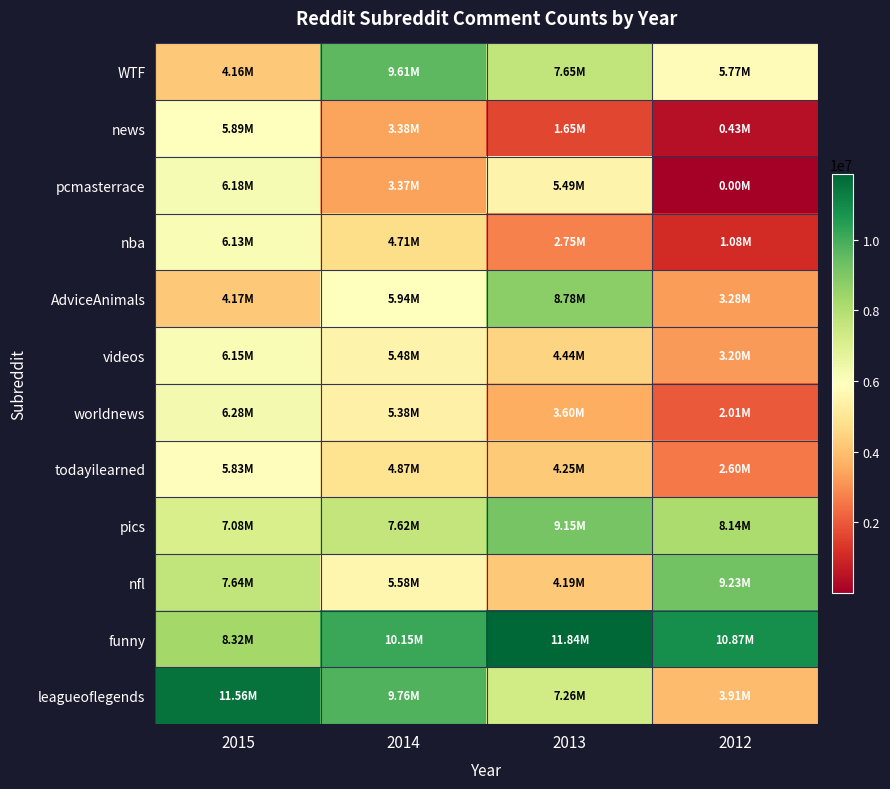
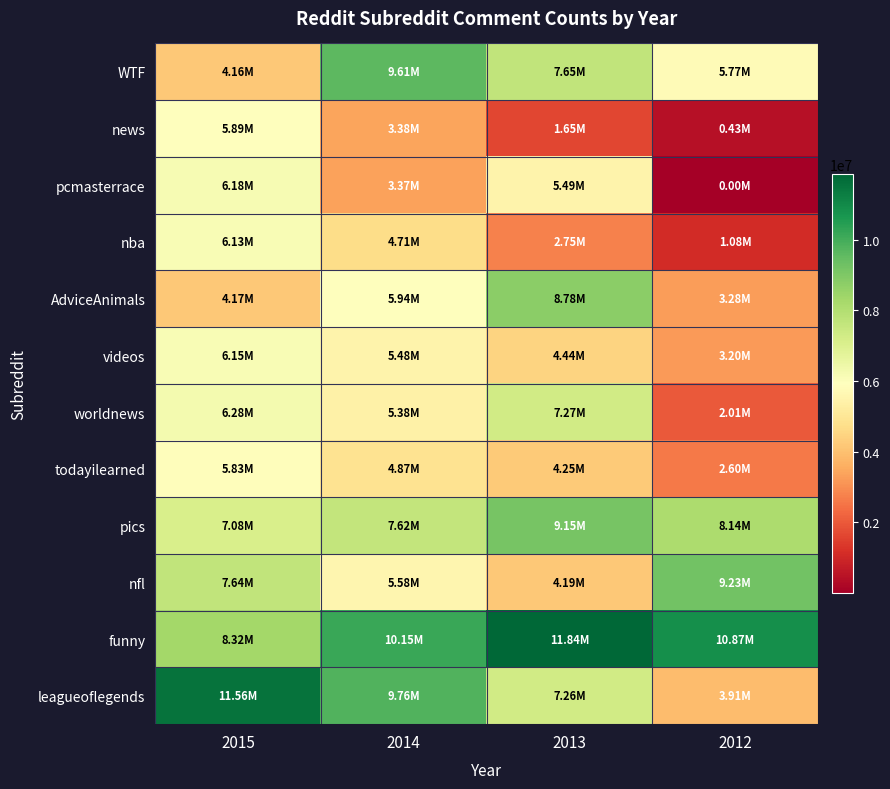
  {
    "WTF": {
      "2015": "4.16M",
      "2014": "9.61M",
      "2013": "7.65M",
      "2012": "5.77M"
    },
    "news": {
      "2015": "5.89M",
      "2014": "3.38M",
      "2013": "1.65M",
      "2012": "0.43M"
    },
    "pcmasterrace": {
      "2015": "6.18M",
      "2014": "3.37M",
      "2013": "5.49M",
      "2012": "0.00M"
    },
    "nba": {
      "2015": "6.13M",
      "2014": "4.71M",
      "2013": "2.75M",
      "2012": "1.08M"
    },
    "AdviceAnimals": {
      "2015": "4.17M",
      "2014": "5.94M",
      "2013": "8.78M",
      "2012": "3.28M"
    },
    "videos": {
      "2015": "6.15M",
      "2014": "5.48M",
      "2013": "4.44M",
      "2012": "3.20M"
    },
    "worldnews": {
      "2015": "6.28M",
      "2014": "5.38M",
-     "2013": "3.60M",
+     "2013": "7.27M",
      "2012": "2.01M"
    },
    "todayilearned": {
      "2015": "5.83M",
      "2014": "4.87M",
      "2013": "4.25M",
      "2012": "2.60M"
    },
    "pics": {
      "2015": "7.08M",
      "2014": "7.62M",
      "2013": "9.15M",
      "2012": "8.14M"
    },
    "nfl": {
      "2015": "7.64M",
      "2014": "5.58M",
      "2013": "4.19M",
      "2012": "9.23M"
    },
    "funny": {
      "2015": "8.32M",
      "2014": "10.15M",
      "2013": "11.84M",
      "2012": "10.87M"
    },
    "leagueoflegends": {
      "2015": "11.56M",
      "2014": "9.76M",
      "2013": "7.26M",
      "2012": "3.91M"
    }
  }
